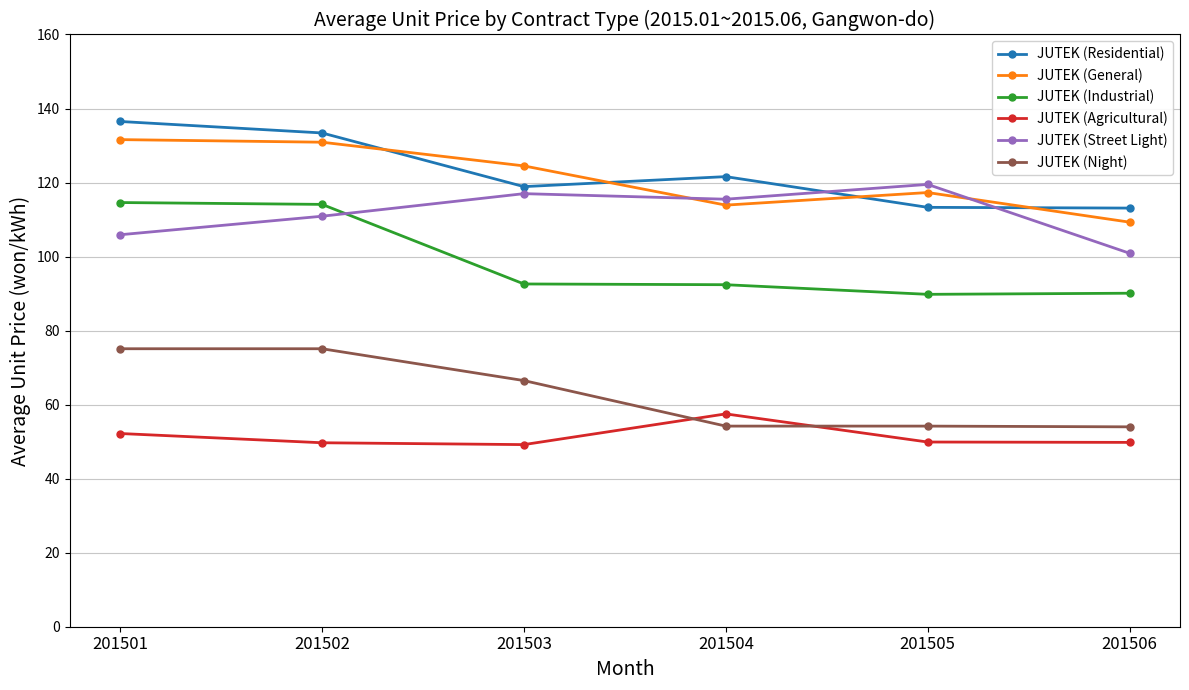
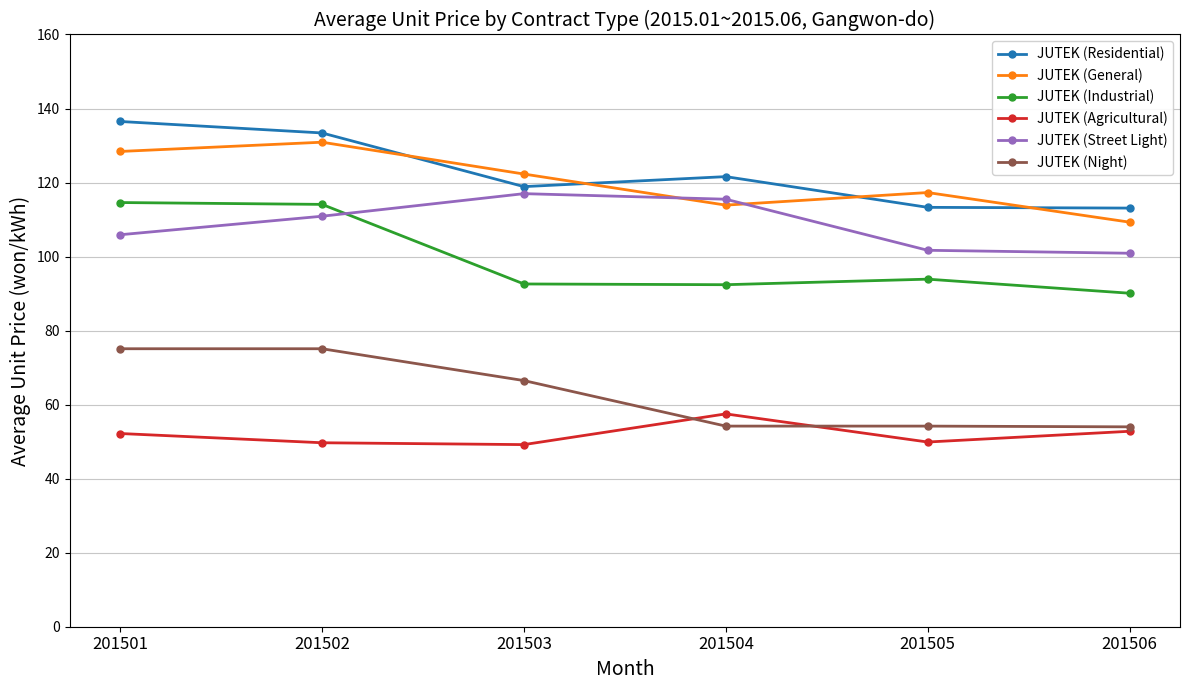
  {
    "JUTEK (Residential)": {
      "201501": 137,
      "201502": 133,
      "201503": 119,
      "201504": 122,
      "201505": 113,
      "201506": 113
    },
    "JUTEK (General)": {
-     "201501": 132,
+     "201501": 128,
      "201502": 131,
-     "201503": 125,
+     "201503": 122,
      "201504": 114,
      "201505": 117,
      "201506": 109
    },
    "JUTEK (Industrial)": {
      "201501": 115,
      "201502": 114,
      "201503": 93,
      "201504": 92,
-     "201505": 90,
+     "201505": 94,
      "201506": 90
    },
    "JUTEK (Agricultural)": {
      "201501": 52,
      "201502": 50,
      "201503": 49,
      "201504": 58,
      "201505": 50,
-     "201506": 50
+     "201506": 53
    },
    "JUTEK (Street Light)": {
      "201501": 106,
      "201502": 111,
      "201503": 117,
      "201504": 116,
-     "201505": 120,
+     "201505": 102,
      "201506": 101
    },
    "JUTEK (Night)": {
      "201501": 75,
      "201502": 75,
      "201503": 67,
      "201504": 54,
      "201505": 54,
      "201506": 54
    }
  }
